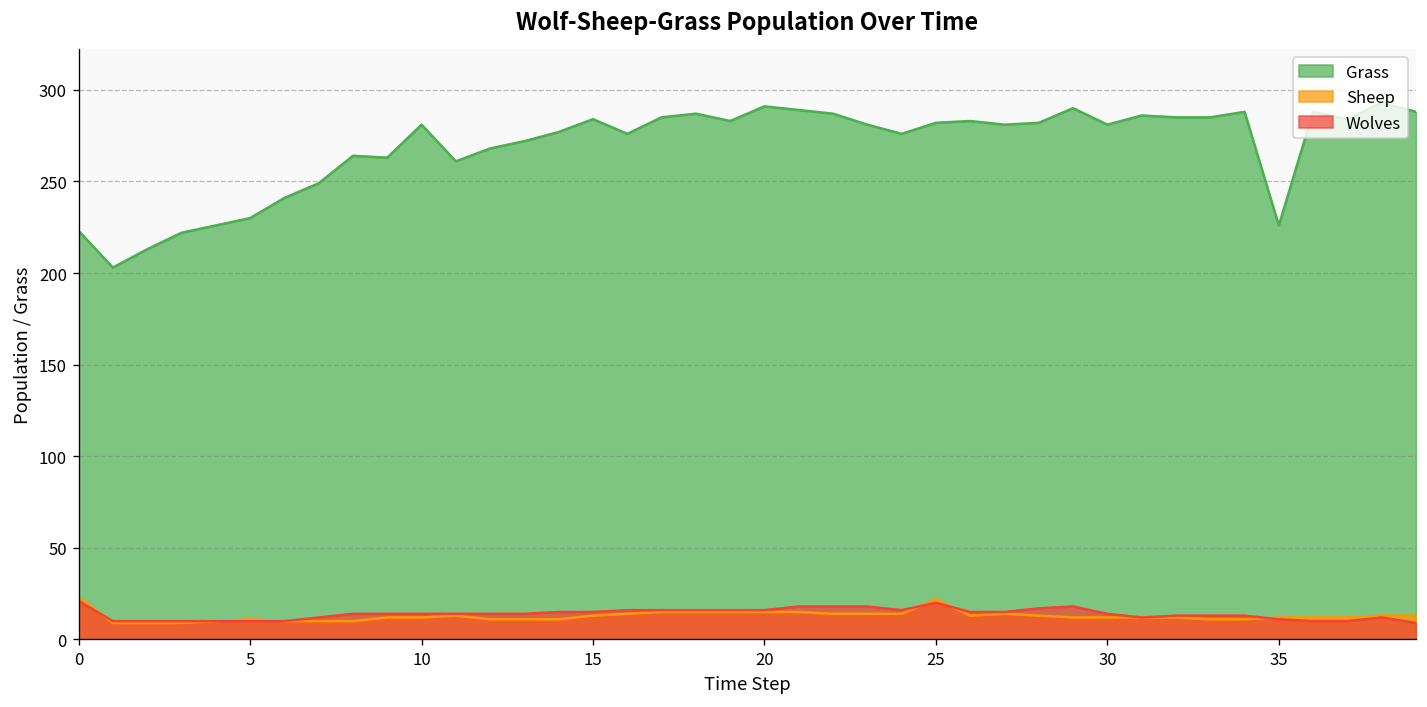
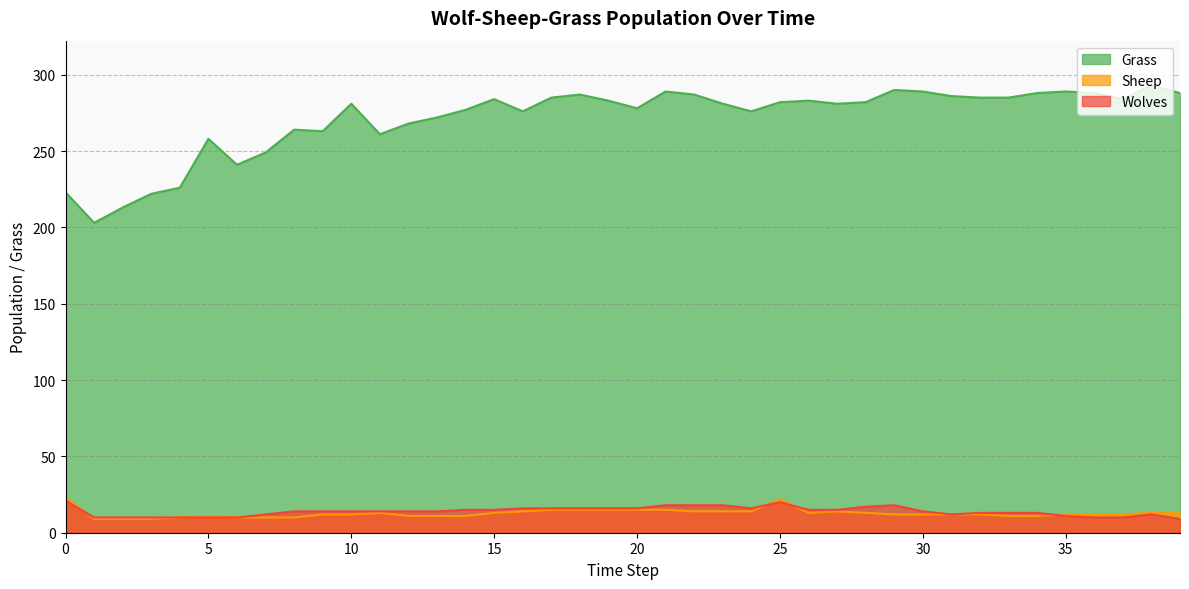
  {
    "Grass": {
      "0": 223,
-     "5": 230,
+     "5": 258,
      "10": 281,
      "15": 284,
-     "20": 291,
+     "20": 278,
      "25": 282,
-     "30": 281,
-     "35": 226
+     "30": 289,
+     "35": 289
    },
    "Sheep": {
      "0": 23,
      "10": 12,
      "15": 13,
      "25": 22,
      "30": 12
    },
    "Wolves": {
      "0": 21,
      "10": 14,
      "15": 15,
      "25": 20,
      "30": 14
    }
  }
